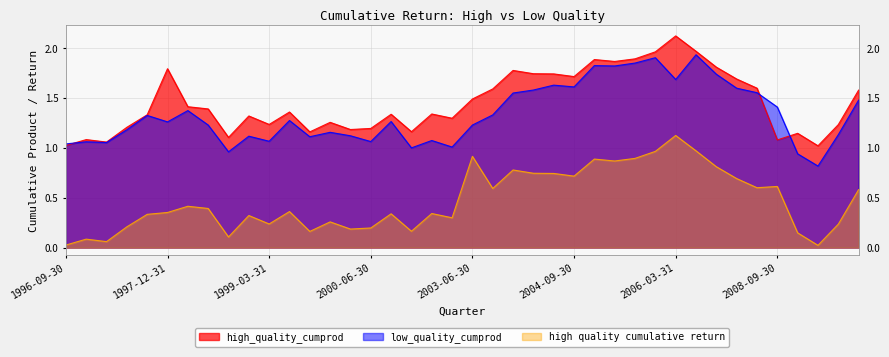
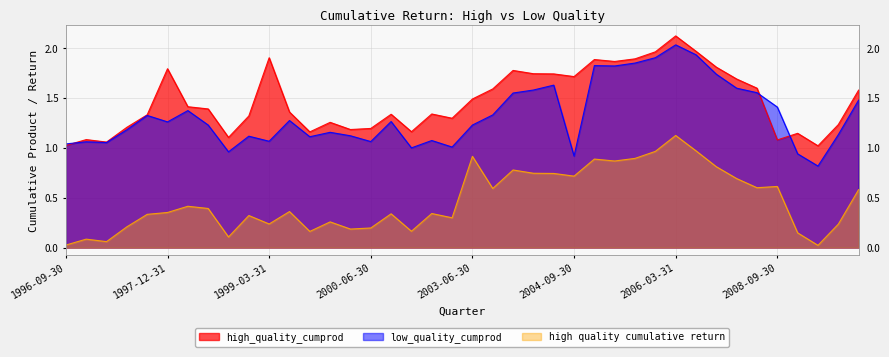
  {
    "high_quality_cumprod": {
      "1997-12-31": 1.8,
-     "1999-03-31": 1.2,
+     "1999-03-31": 1.9,
      "2000-06-30": 1.2,
      "2003-06-30": 1.5,
      "2004-09-30": 1.7,
      "2006-03-31": 2.1,
      "2008-09-30": 1.1
    },
    "low_quality_cumprod": {
      "1997-12-31": 1.3,
      "1999-03-31": 1.1,
      "2000-06-30": 1.1,
      "2003-06-30": 1.2,
-     "2004-09-30": 1.6,
-     "2006-03-31": 1.7,
+     "2004-09-30": 0.9,
+     "2006-03-31": 2.0,
      "2008-09-30": 1.4
    },
    "high quality cumulative return": {
      "1996-09-30": 0.0,
      "1997-12-31": 0.4,
      "1999-03-31": 0.2,
      "2000-06-30": 0.2,
      "2003-06-30": 0.9,
      "2004-09-30": 0.7,
      "2006-03-31": 1.1,
      "2008-09-30": 0.6
    }
  }
